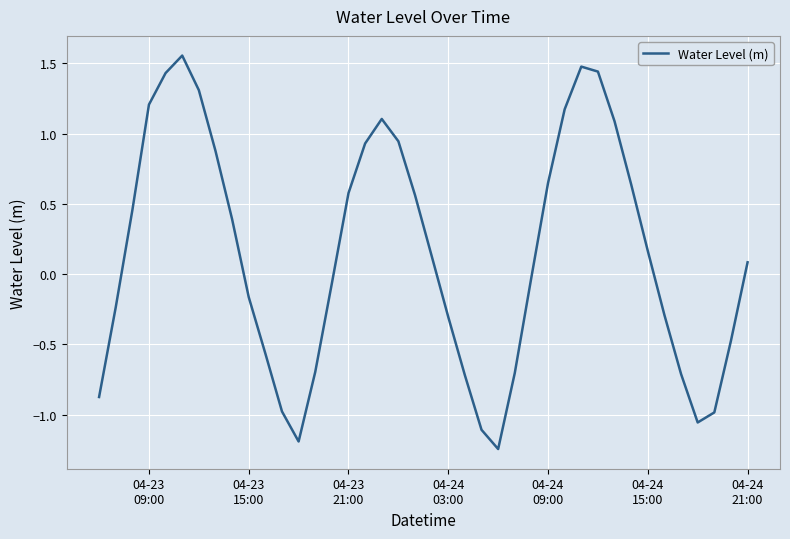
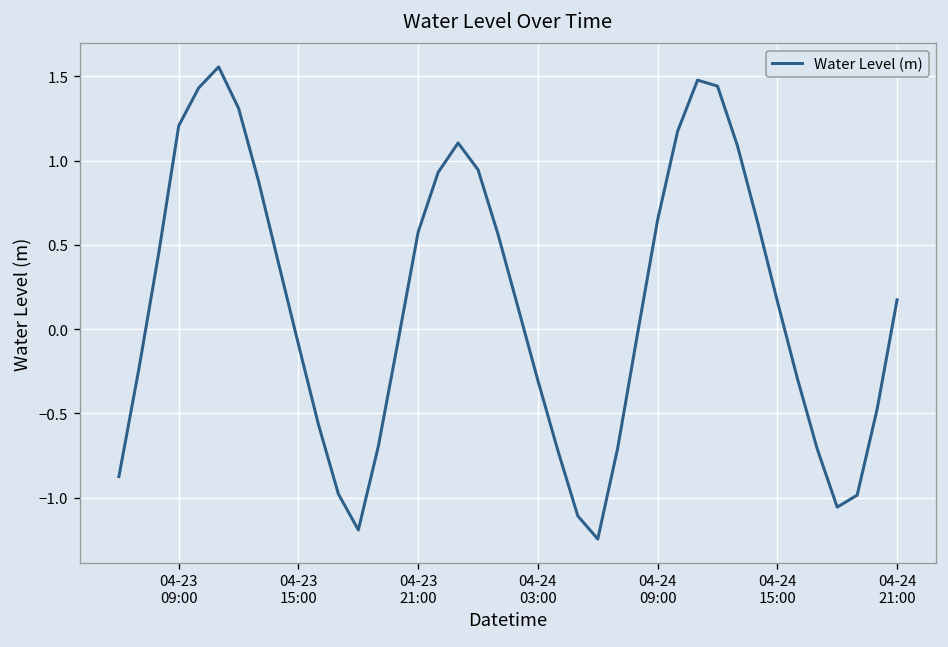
  {
    "04-23 09:00": 1.21,
-   "04-23 15:00": -0.16,
+   "04-23 15:00": -0.09,
    "04-23 21:00": 0.58,
    "04-24 03:00": -0.31,
    "04-24 09:00": 0.65,
    "04-24 15:00": 0.16,
-   "04-24 21:00": 0.08
+   "04-24 21:00": 0.17
  }
